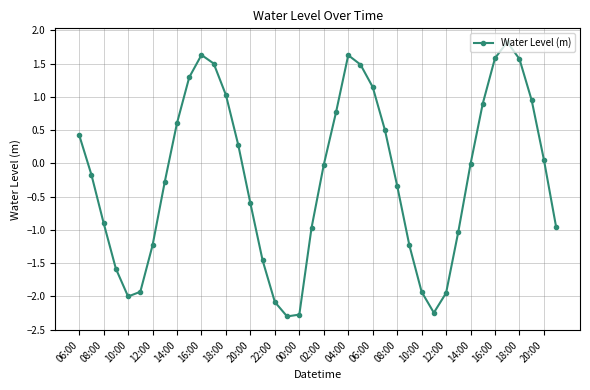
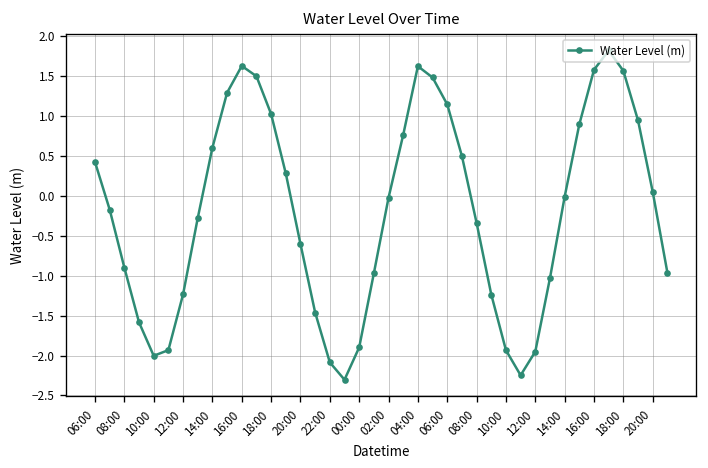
  {
    "22:00": -2.1,
-   "00:00": -2.3,
+   "00:00": -1.9,
    "02:00": 0.0,
    "04:00": 1.6
  }
